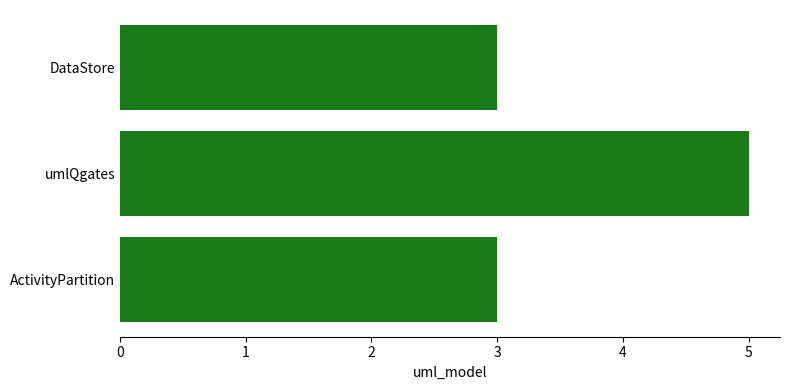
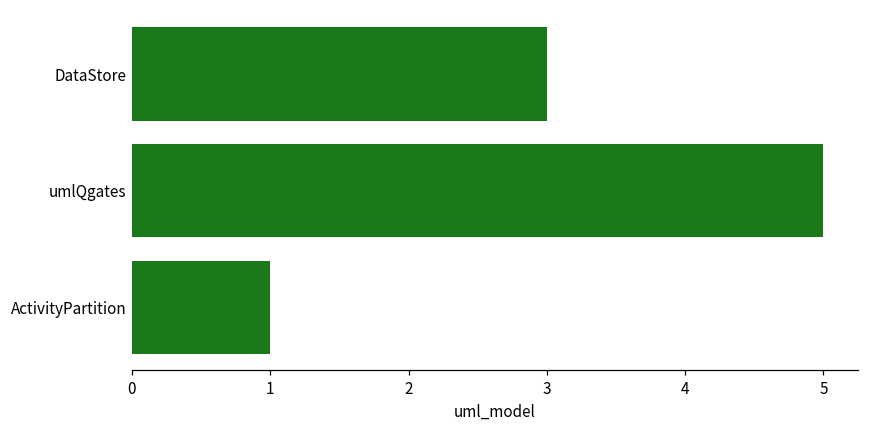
  {
    "DataStore": 3,
    "umlQgates": 5,
-   "ActivityPartition": 3
+   "ActivityPartition": 1
  }
